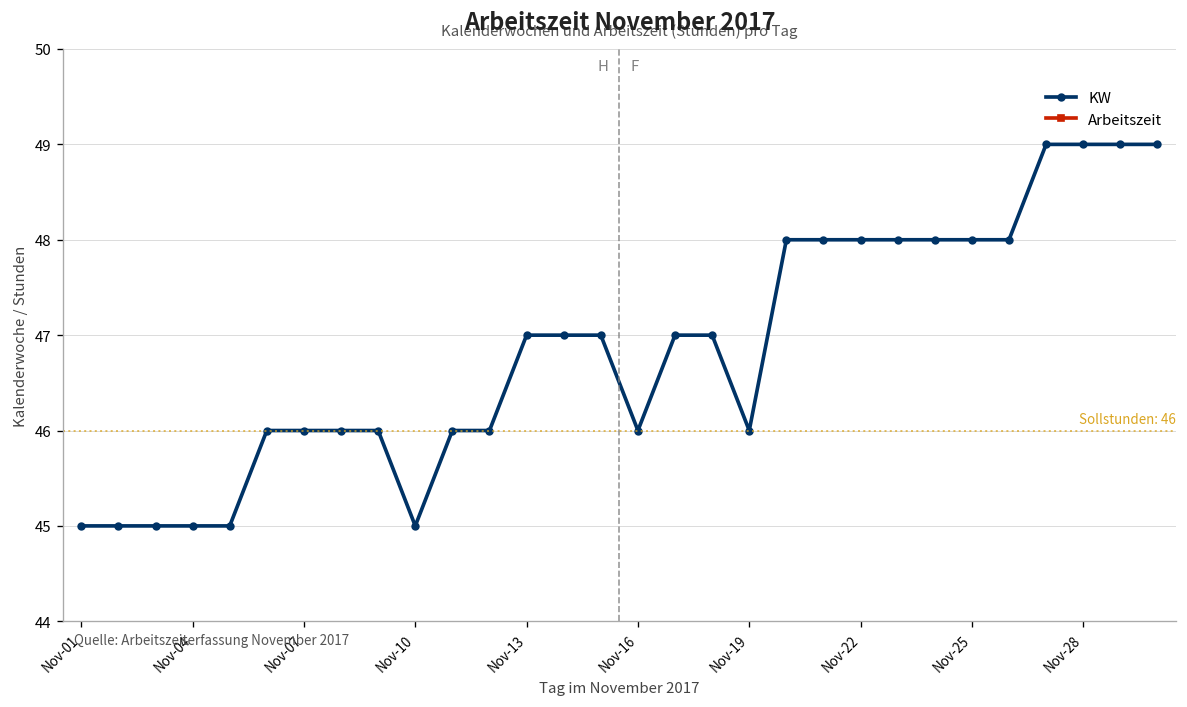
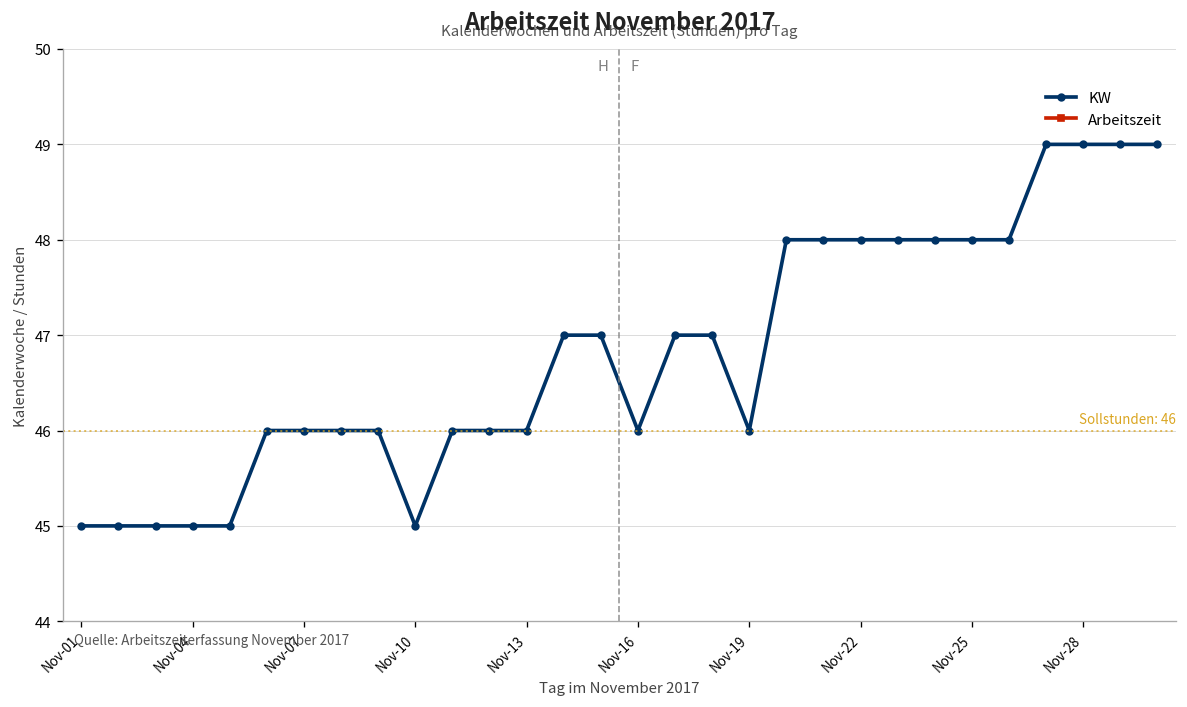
  {
    "KW": {
      "Nov-01": 45,
      "Nov-04": 45,
      "Nov-07": 46,
      "Nov-10": 45,
-     "Nov-13": 47,
+     "Nov-13": 46,
      "Nov-16": 46,
      "Nov-19": 46,
      "Nov-22": 48,
      "Nov-25": 48,
      "Nov-28": 49
    }
  }
